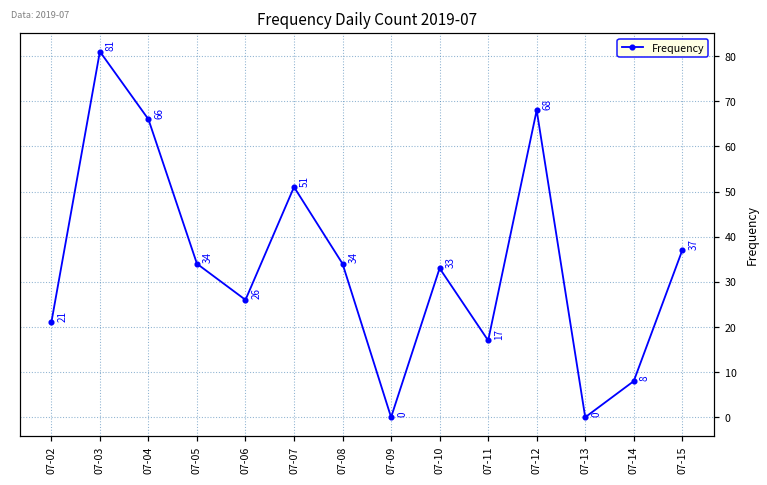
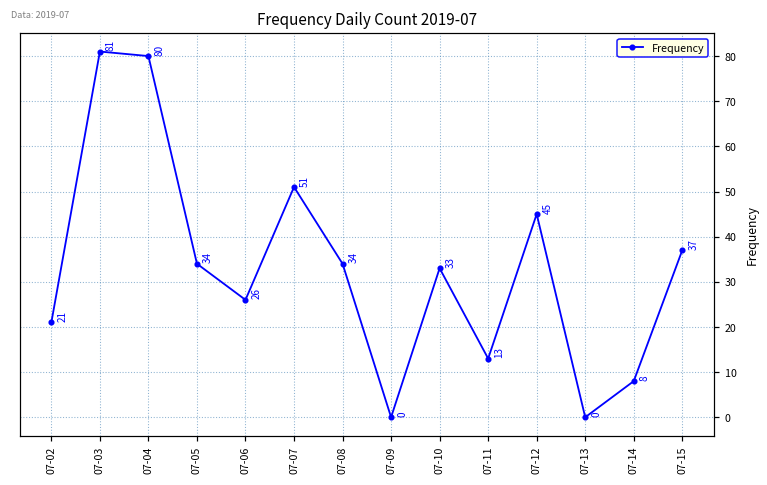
  {
    "07-02": 21,
    "07-03": 81,
-   "07-04": 66,
+   "07-04": 80,
    "07-05": 34,
    "07-06": 26,
    "07-07": 51,
    "07-08": 34,
    "07-09": 0,
    "07-10": 33,
-   "07-11": 17,
-   "07-12": 68,
+   "07-11": 13,
+   "07-12": 45,
    "07-13": 0,
    "07-14": 8,
    "07-15": 37
  }
